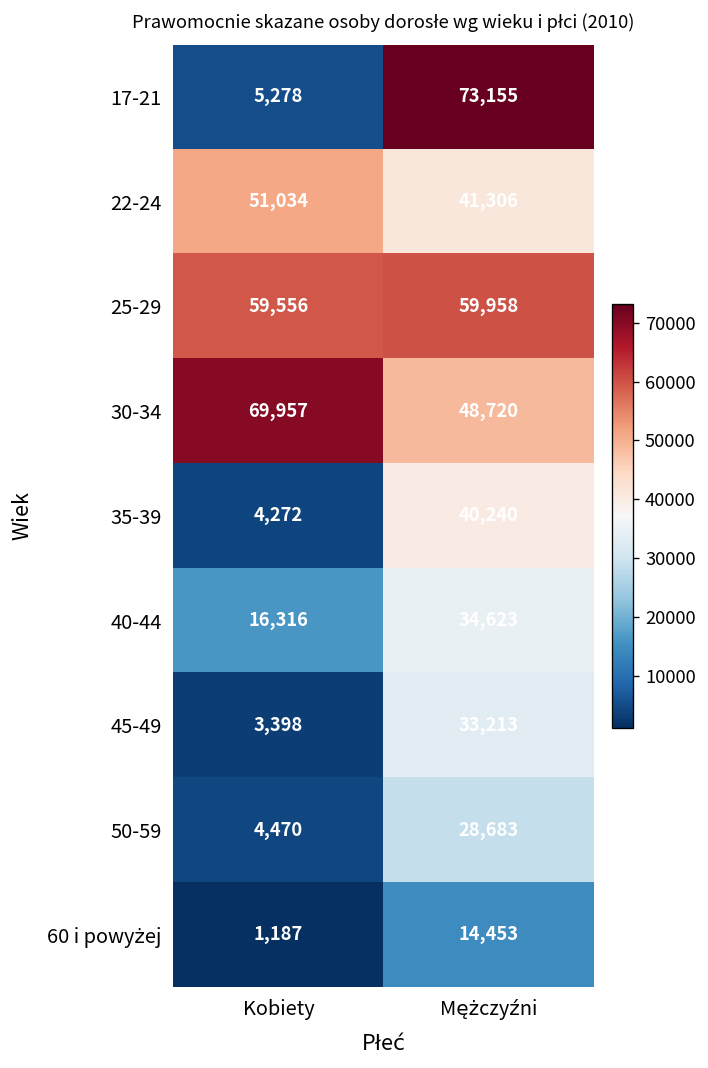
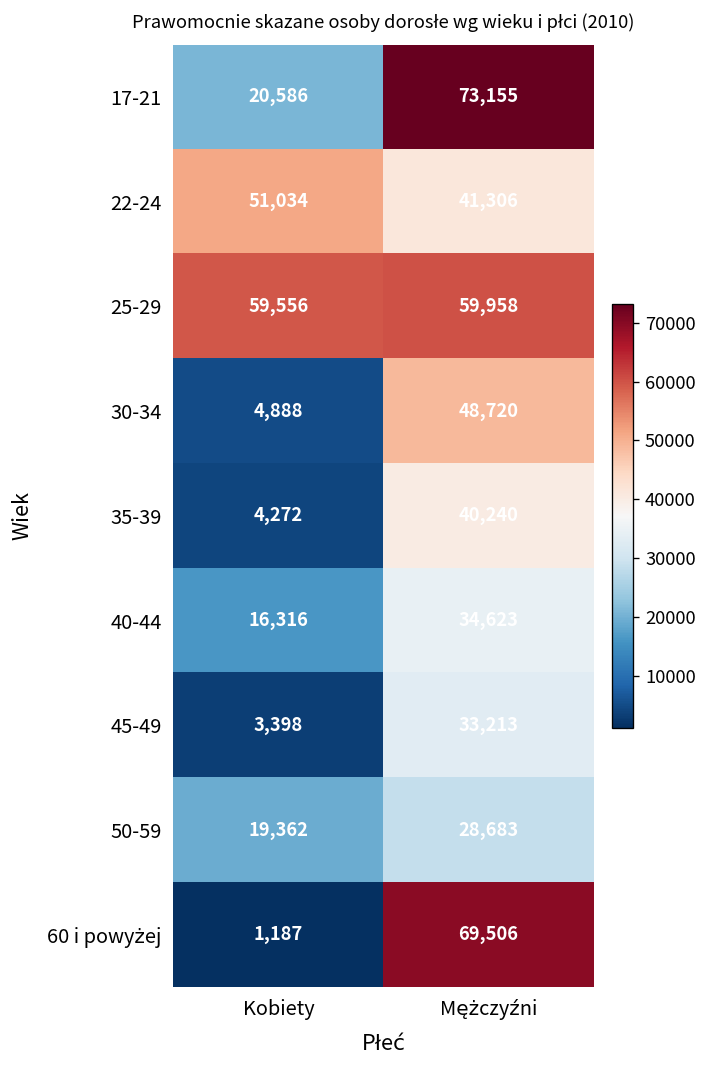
  {
    "17-21": {
-     "Kobiety": "5,278",
+     "Kobiety": "20,586",
      "Mężczyźni": "73,155"
    },
    "22-24": {
      "Kobiety": "51,034"
    },
    "25-29": {
      "Kobiety": "59,556",
      "Mężczyźni": "59,958"
    },
    "30-34": {
-     "Kobiety": "69,957",
+     "Kobiety": "4,888",
      "Mężczyźni": "48,720"
    },
    "35-39": {
      "Kobiety": "4,272"
    },
    "40-44": {
      "Kobiety": "16,316"
    },
    "45-49": {
      "Kobiety": "3,398"
    },
    "50-59": {
-     "Kobiety": "4,470",
+     "Kobiety": "19,362",
      "Mężczyźni": "28,683"
    },
    "60 i powyżej": {
      "Kobiety": "1,187",
-     "Mężczyźni": "14,453"
+     "Mężczyźni": "69,506"
    }
  }
